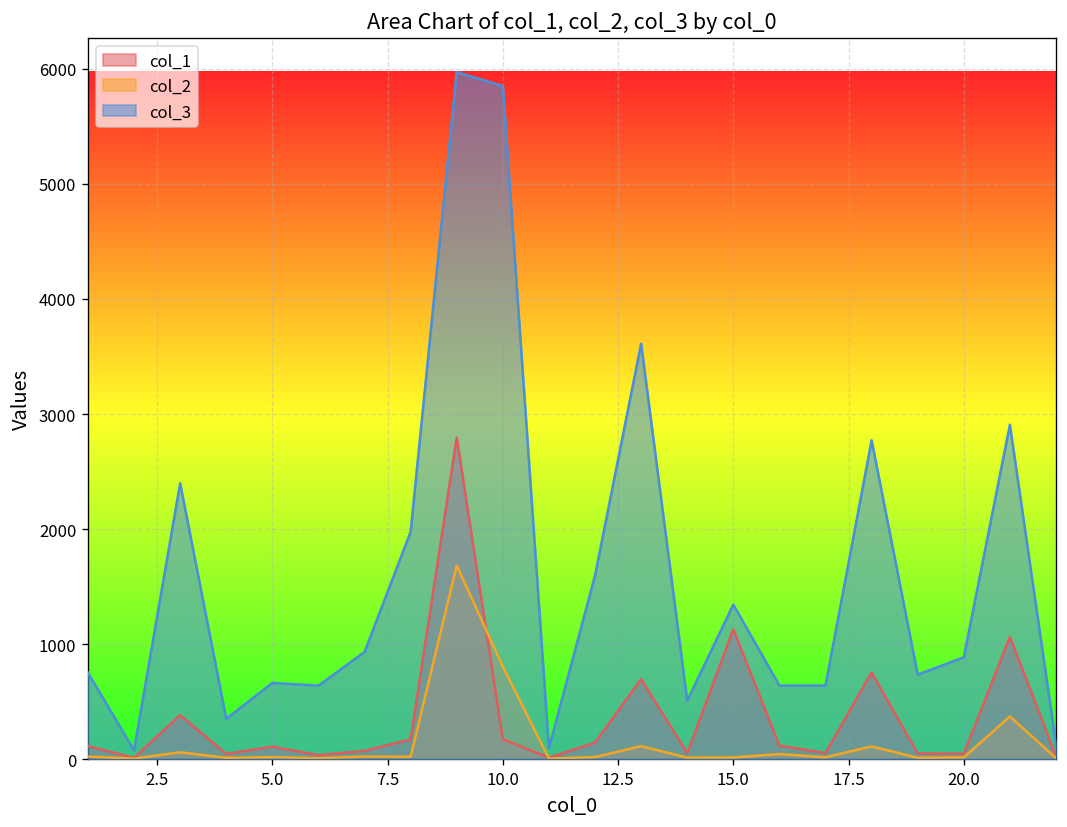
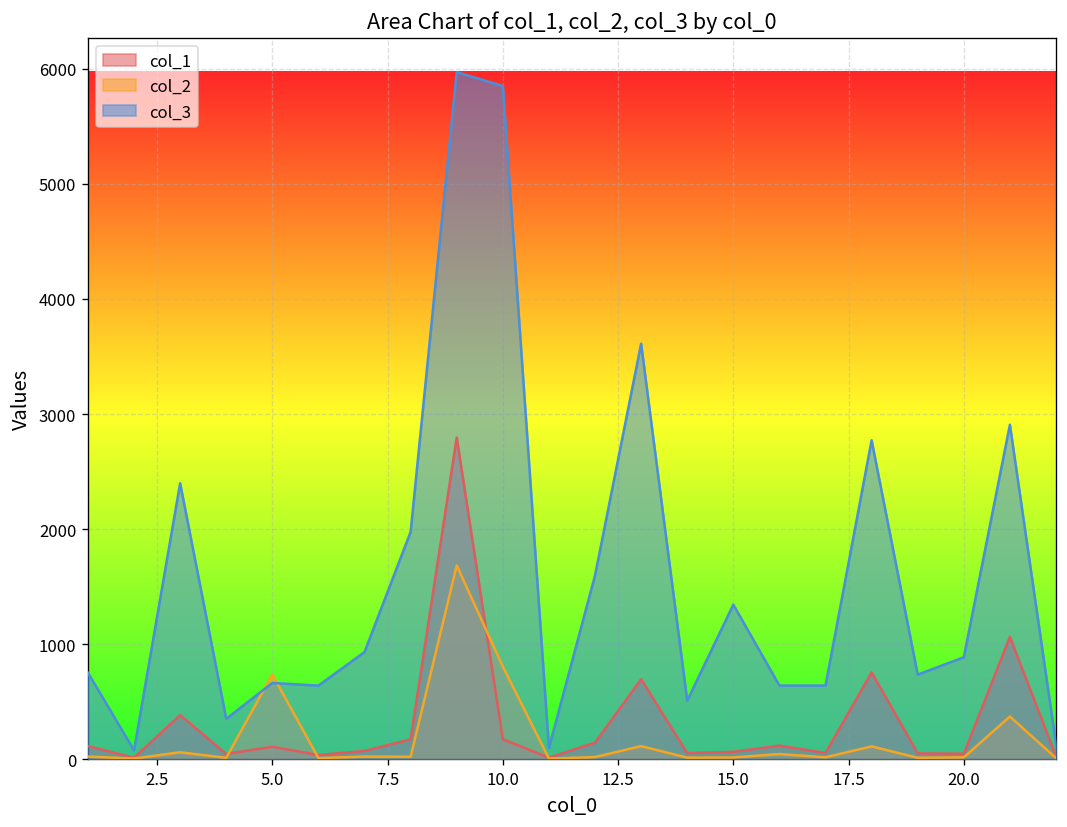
  {
    "col_1": {
      "5.0": 100,
      "10.0": 200,
-     "15.0": 1100,
+     "15.0": 100,
      "20.0": 100
    },
    "col_2": {
-     "5.0": 0,
+     "5.0": 700,
      "10.0": 800,
      "15.0": 0,
      "20.0": 0
    },
    "col_3": {
      "5.0": 700,
      "10.0": 5800,
      "15.0": 1300,
      "20.0": 900
    }
  }
